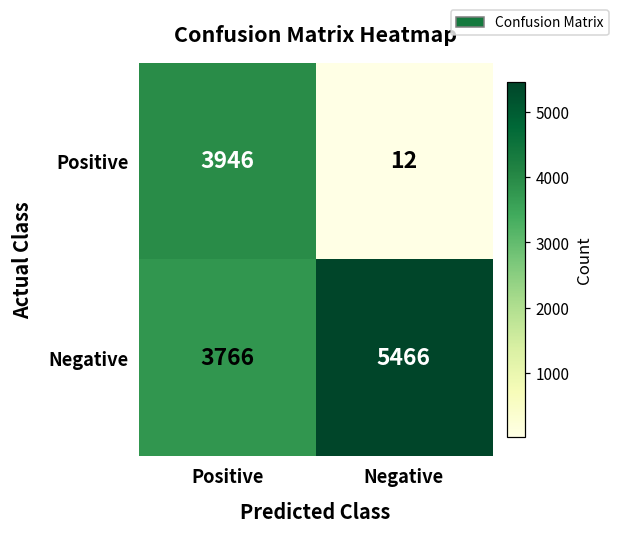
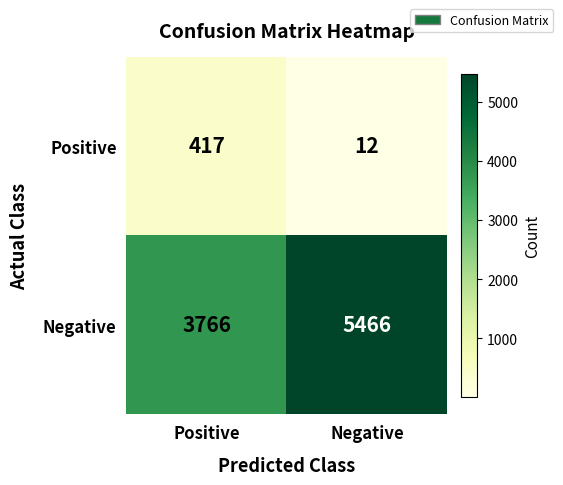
  {
    "Positive": {
-     "Positive": 3946,
+     "Positive": 417,
      "Negative": 12
    },
    "Negative": {
      "Positive": 3766,
      "Negative": 5466
    }
  }
